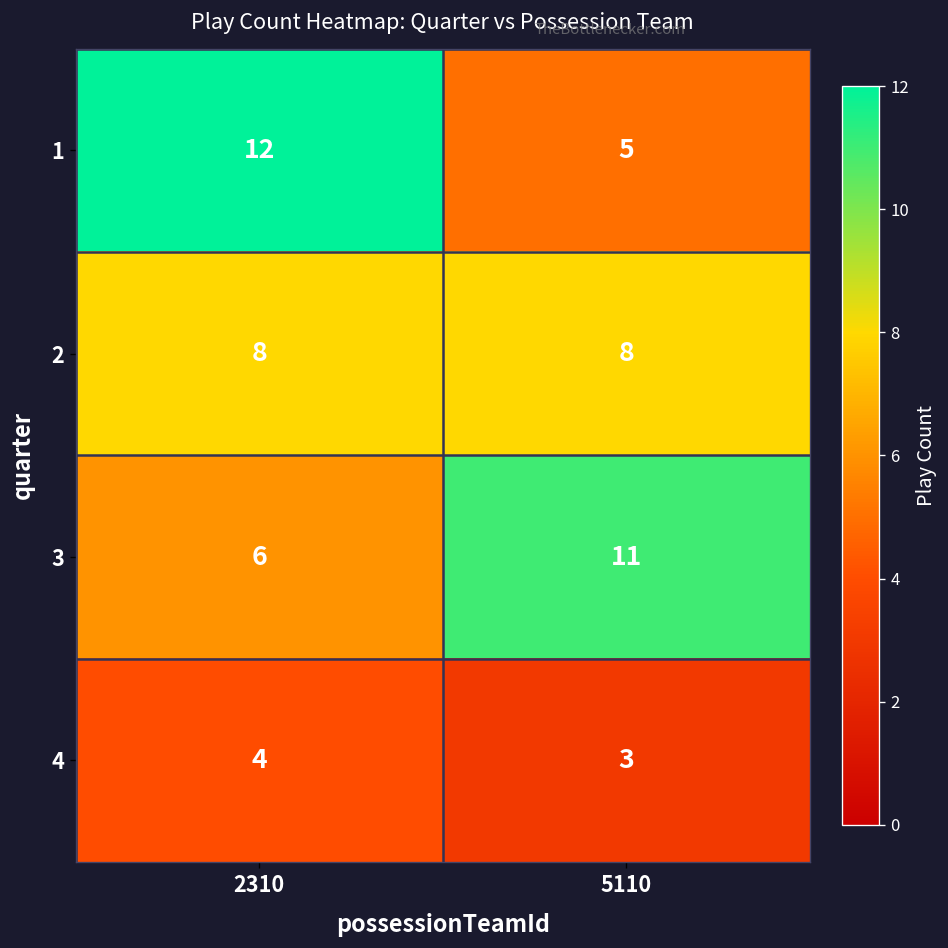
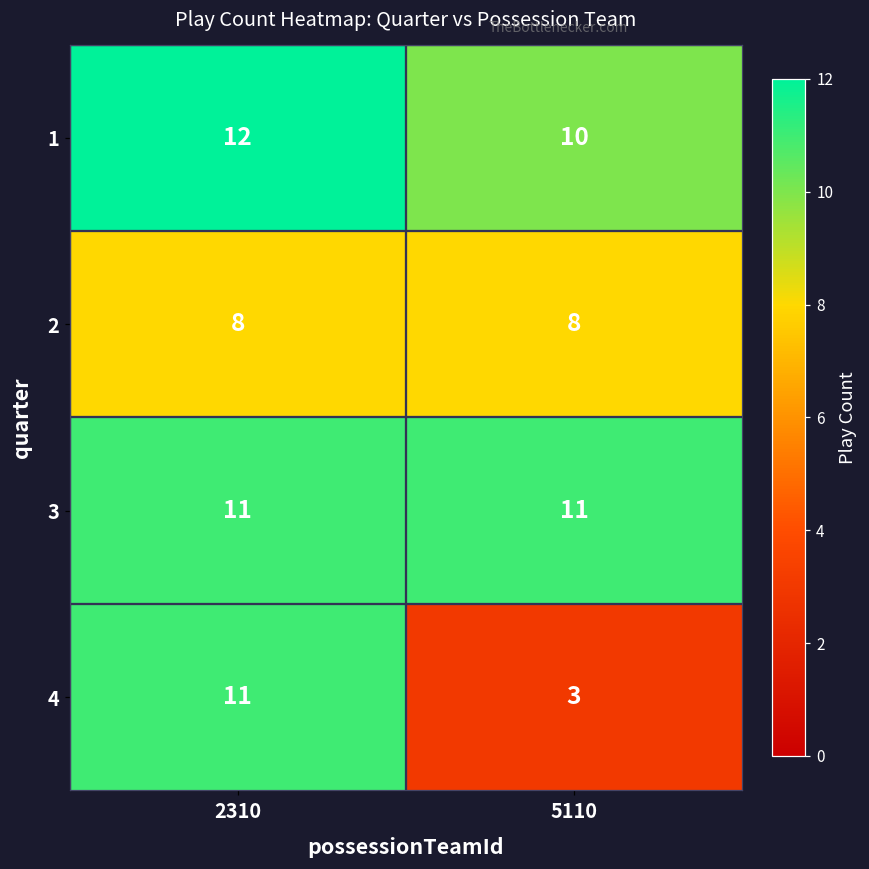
  {
    "1": {
      "2310": 12,
-     "5110": 5
+     "5110": 10
    },
    "2": {
      "2310": 8,
      "5110": 8
    },
    "3": {
-     "2310": 6,
+     "2310": 11,
      "5110": 11
    },
    "4": {
-     "2310": 4,
+     "2310": 11,
      "5110": 3
    }
  }
